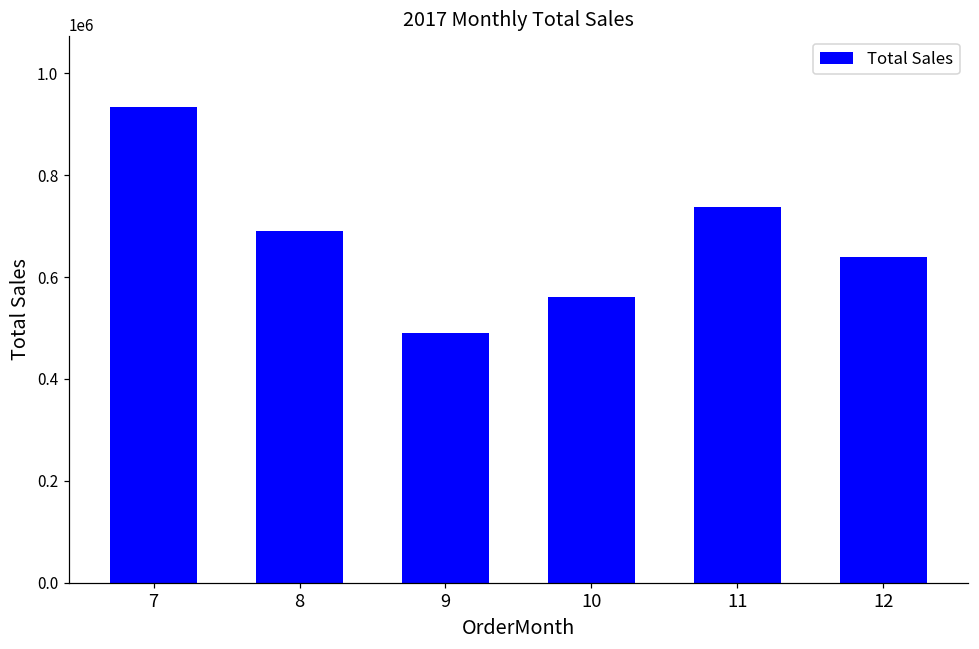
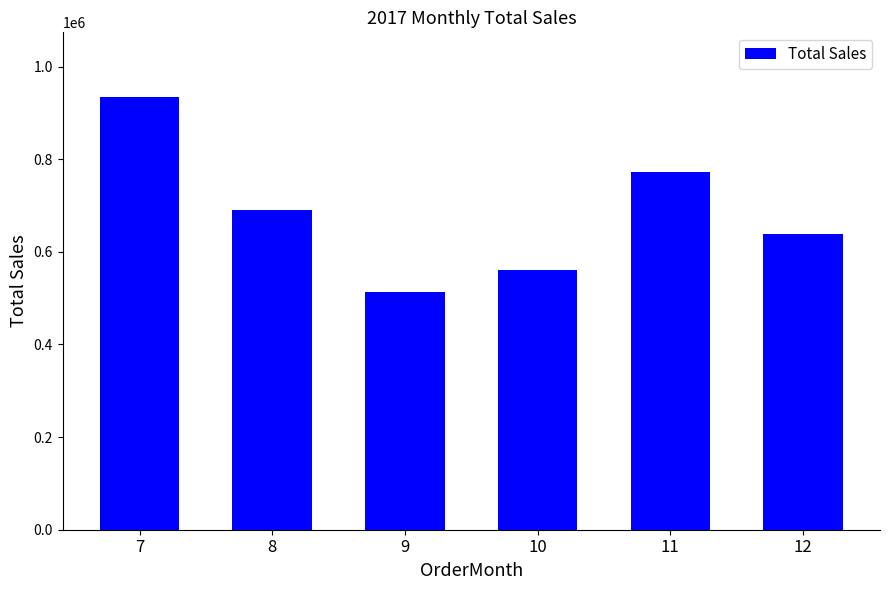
  {
    "7": 930000,
    "8": 690000,
-   "9": 490000,
+   "9": 510000,
    "10": 560000,
-   "11": 740000,
+   "11": 770000,
    "12": 640000
  }
